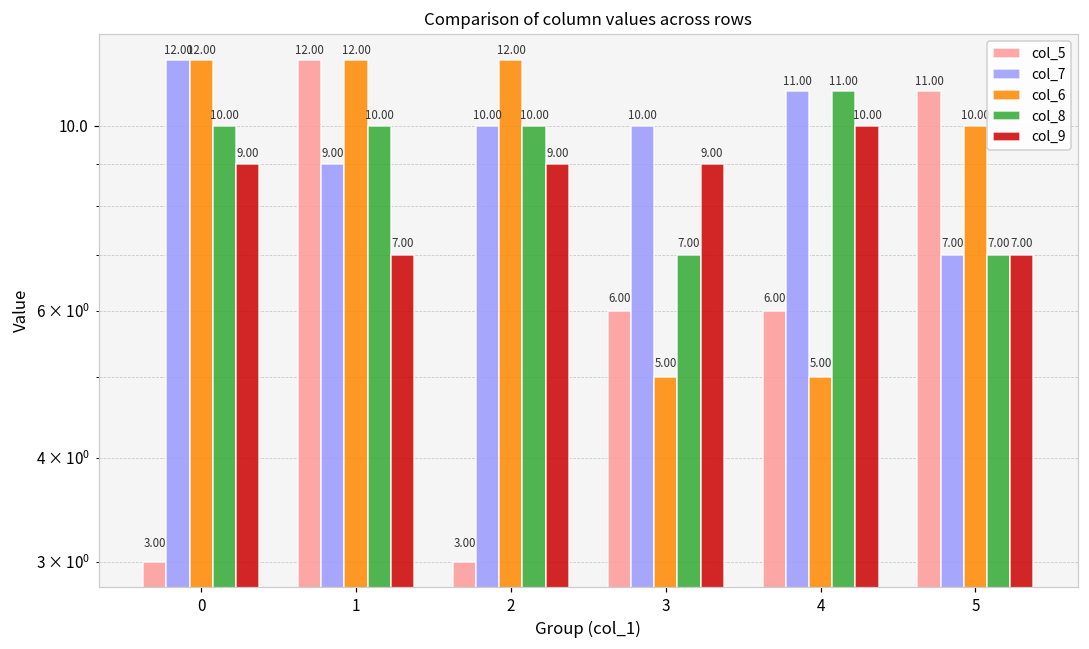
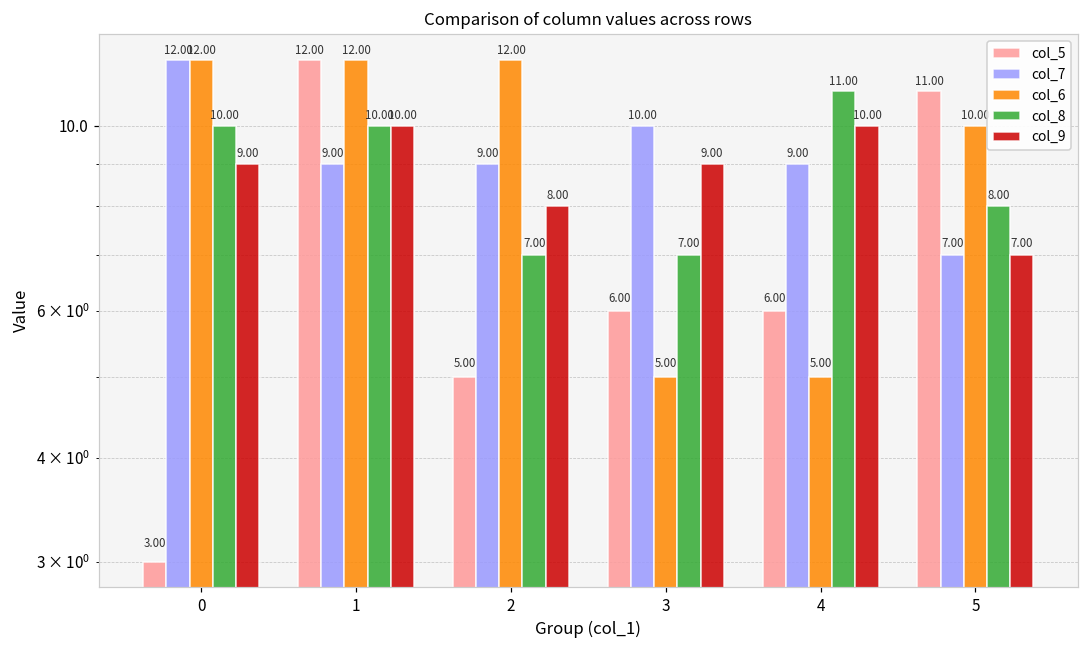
  {
    "col_5": {
      "0": 3.00,
      "1": 12.00,
-     "2": 3.00,
+     "2": 5.00,
      "3": 6.00,
      "4": 6.00,
      "5": 11.00
    },
    "col_7": {
      "1": 9.00,
-     "2": 10.00,
+     "2": 9.00,
      "3": 10.00,
-     "4": 11.00,
+     "4": 9.00,
      "5": 7.00
    },
    "col_6": {
      "1": 12.00,
      "2": 12.00,
      "3": 5.00,
      "4": 5.00
    },
    "col_8": {
      "0": 10.00,
      "1": 10.00,
-     "2": 10.00,
+     "2": 7.00,
      "3": 7.00,
      "4": 11.00,
-     "5": 7.00
+     "5": 8.00
    },
    "col_9": {
      "0": 9.00,
-     "1": 7.00,
-     "2": 9.00,
+     "1": 10.00,
+     "2": 8.00,
      "3": 9.00,
      "4": 10.00,
      "5": 7.00
    }
  }
